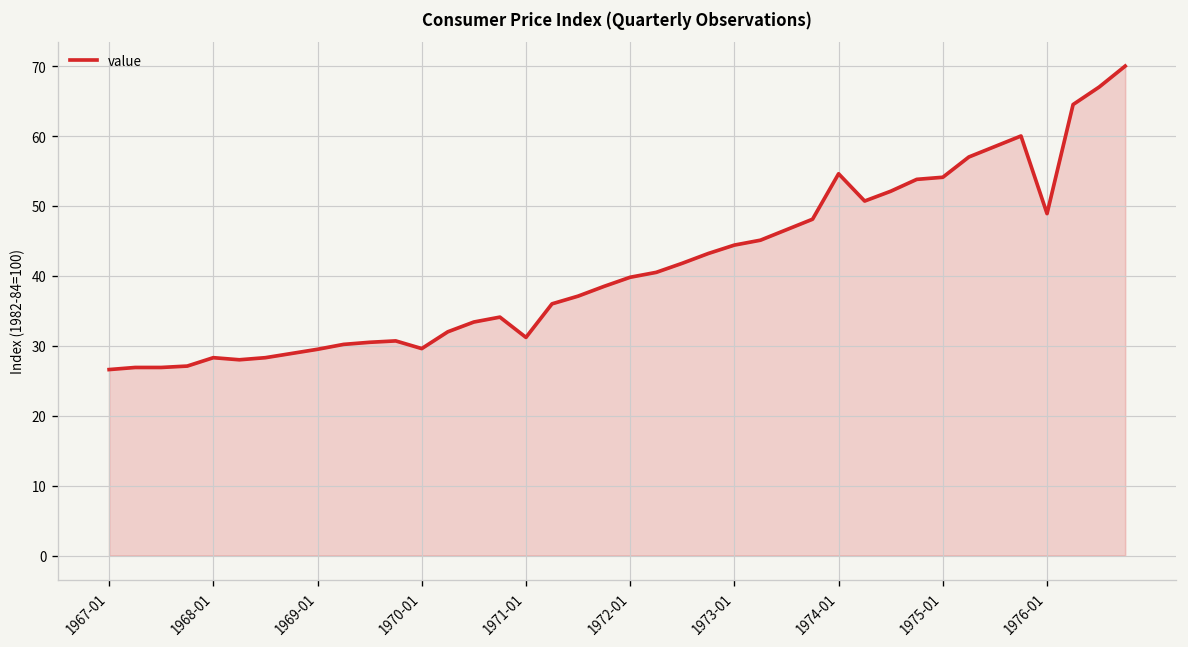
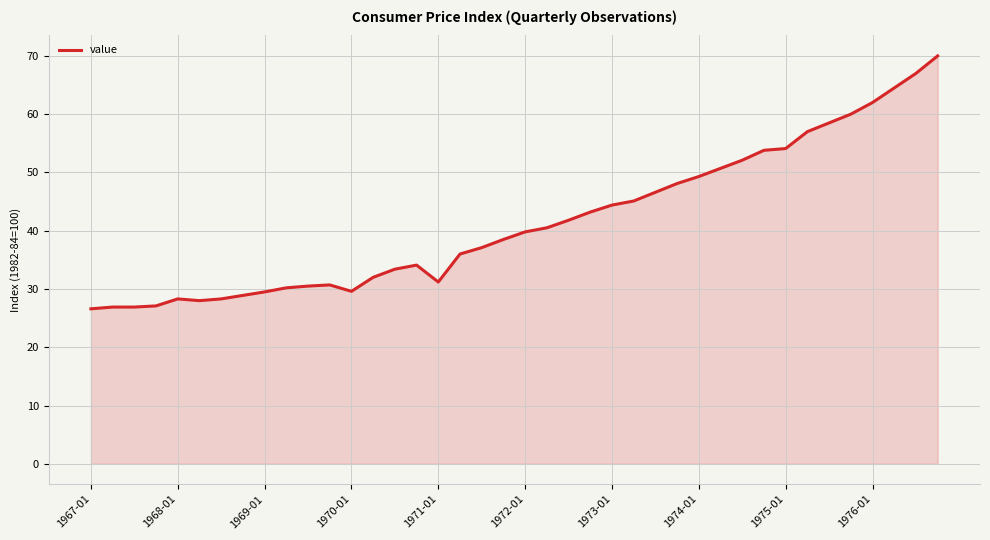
  {
    "1967-01": 27,
    "1968-01": 28,
    "1969-01": 30,
    "1970-01": 30,
    "1971-01": 31,
    "1972-01": 40,
    "1973-01": 44,
-   "1974-01": 55,
+   "1974-01": 49,
    "1975-01": 54,
-   "1976-01": 49
+   "1976-01": 62
  }
